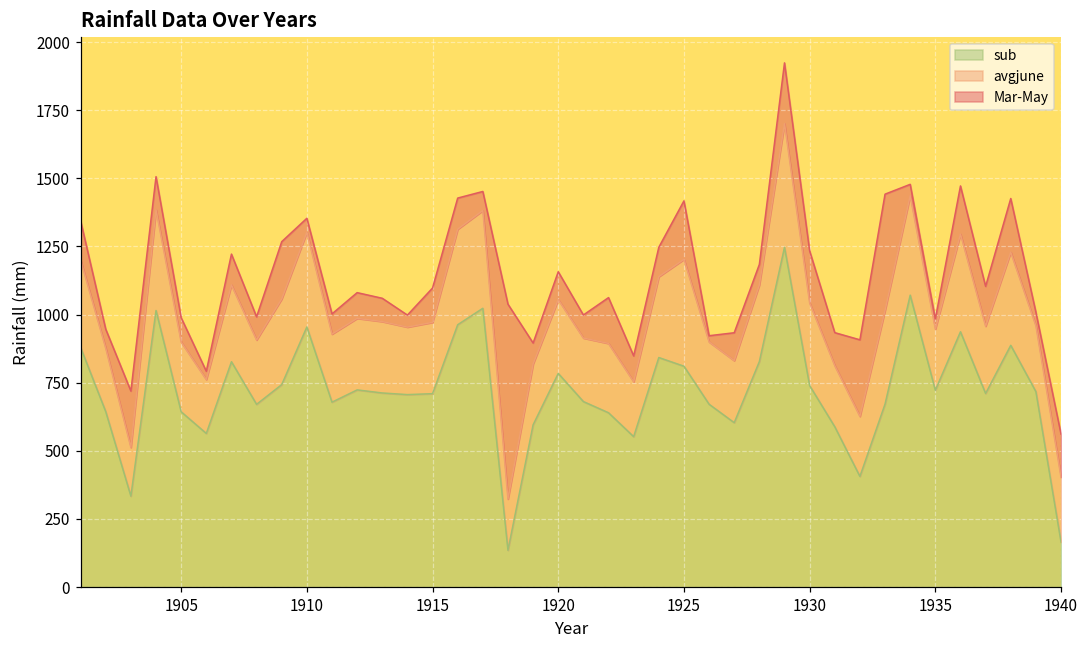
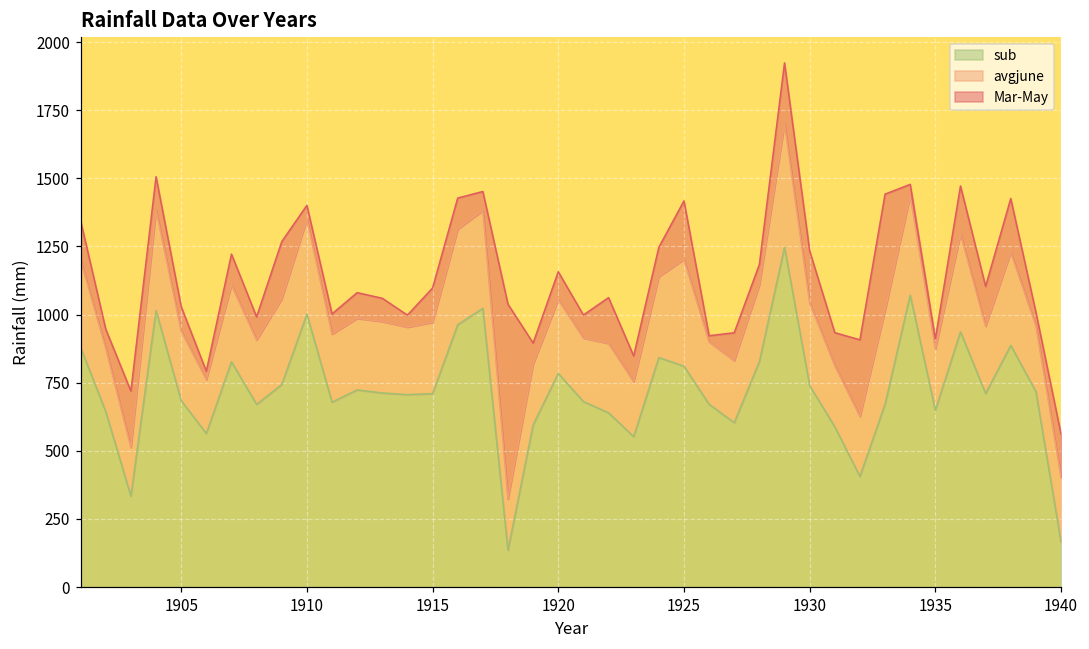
  {
    "sub": {
-     "1905": 640,
-     "1910": 950,
+     "1905": 680,
+     "1910": 1000,
      "1915": 710,
      "1920": 780,
      "1925": 810,
      "1930": 740,
-     "1935": 720,
+     "1935": 650,
      "1940": 170
    }
  }
